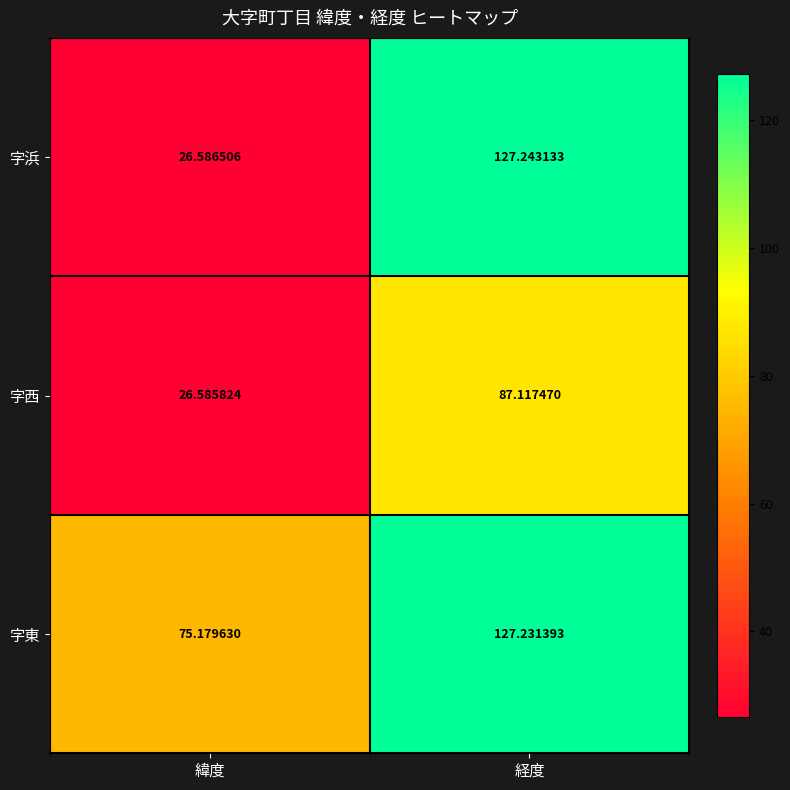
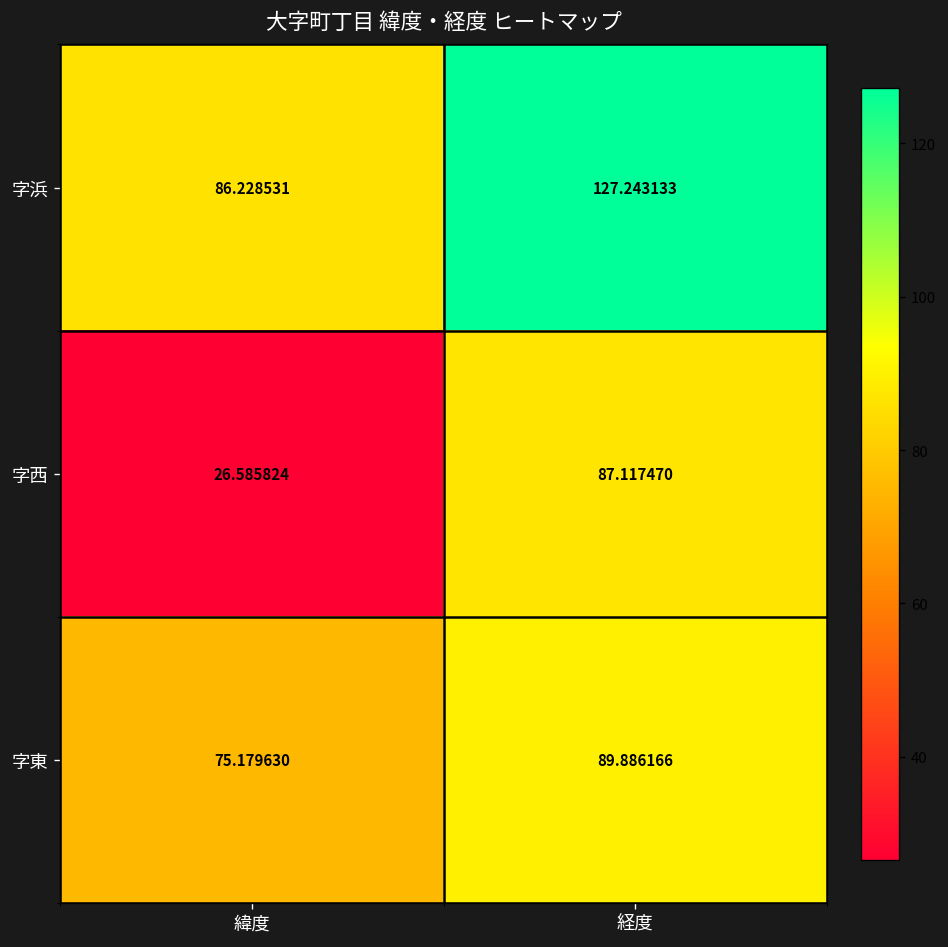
  {
    "字浜": {
-     "緯度": 26.586506,
+     "緯度": 86.228531,
      "経度": 127.243133
    },
    "字西": {
      "緯度": 26.585824,
      "経度": 87.117470
    },
    "字東": {
      "緯度": 75.179630,
-     "経度": 127.231393
+     "経度": 89.886166
    }
  }
